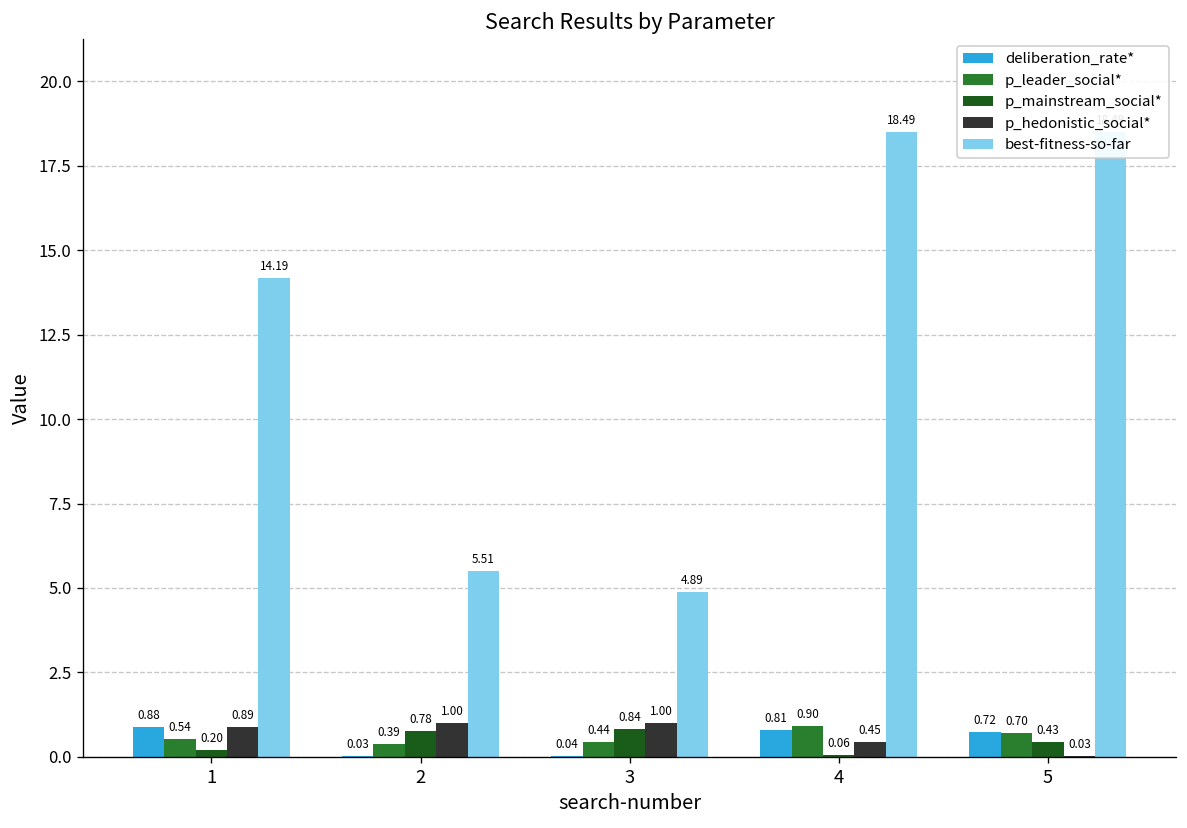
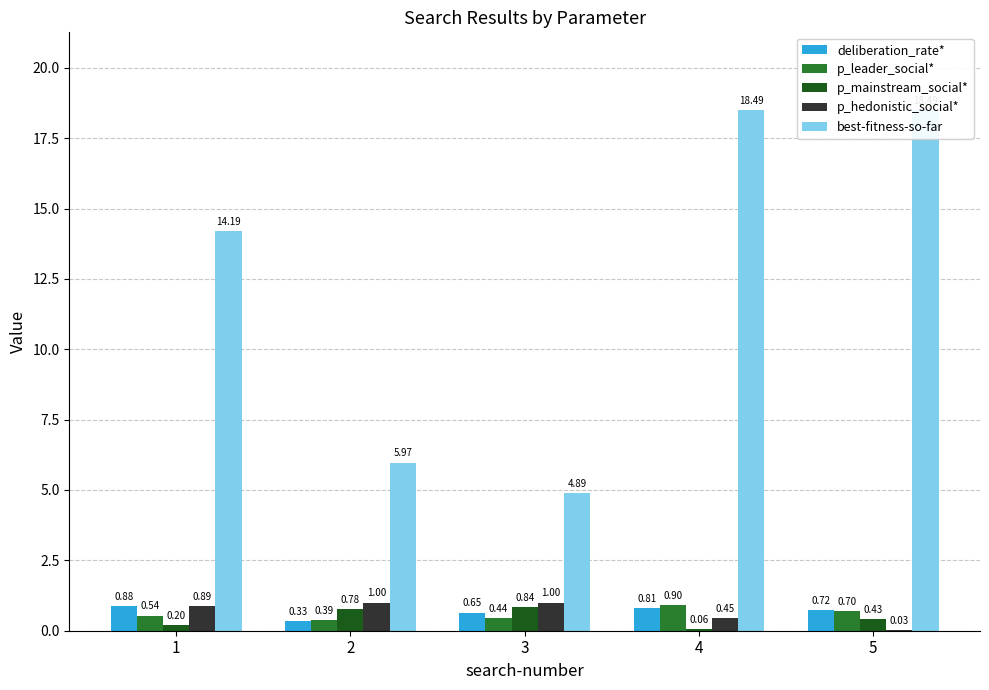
  {
    "deliberation_rate*": {
      "1": 0.88,
-     "2": 0.03,
-     "3": 0.04,
+     "2": 0.33,
+     "3": 0.65,
      "4": 0.81,
      "5": 0.72
    },
    "best-fitness-so-far": {
      "1": 14.19,
-     "2": 5.51,
+     "2": 5.97,
      "3": 4.89,
      "4": 18.49
    }
  }
